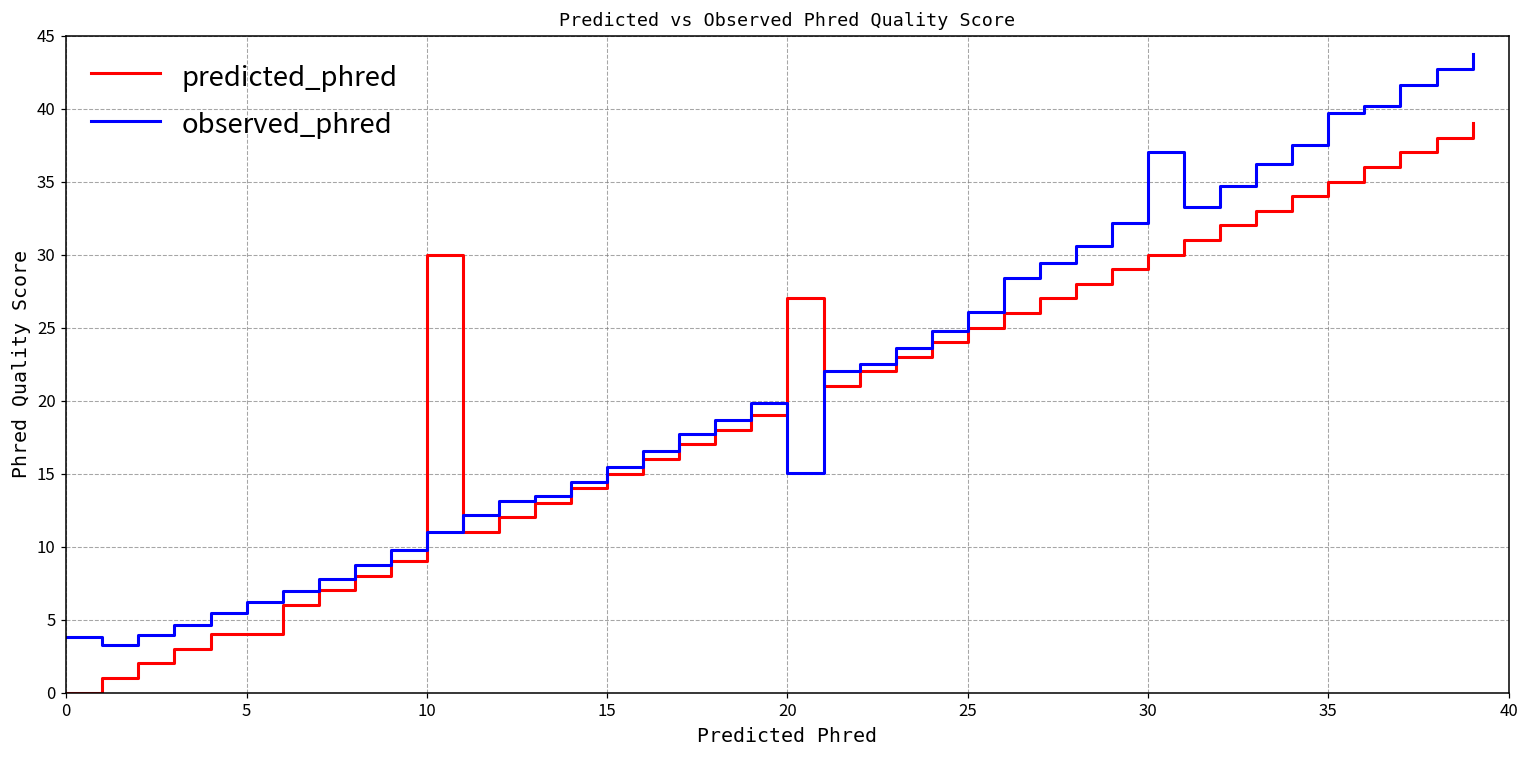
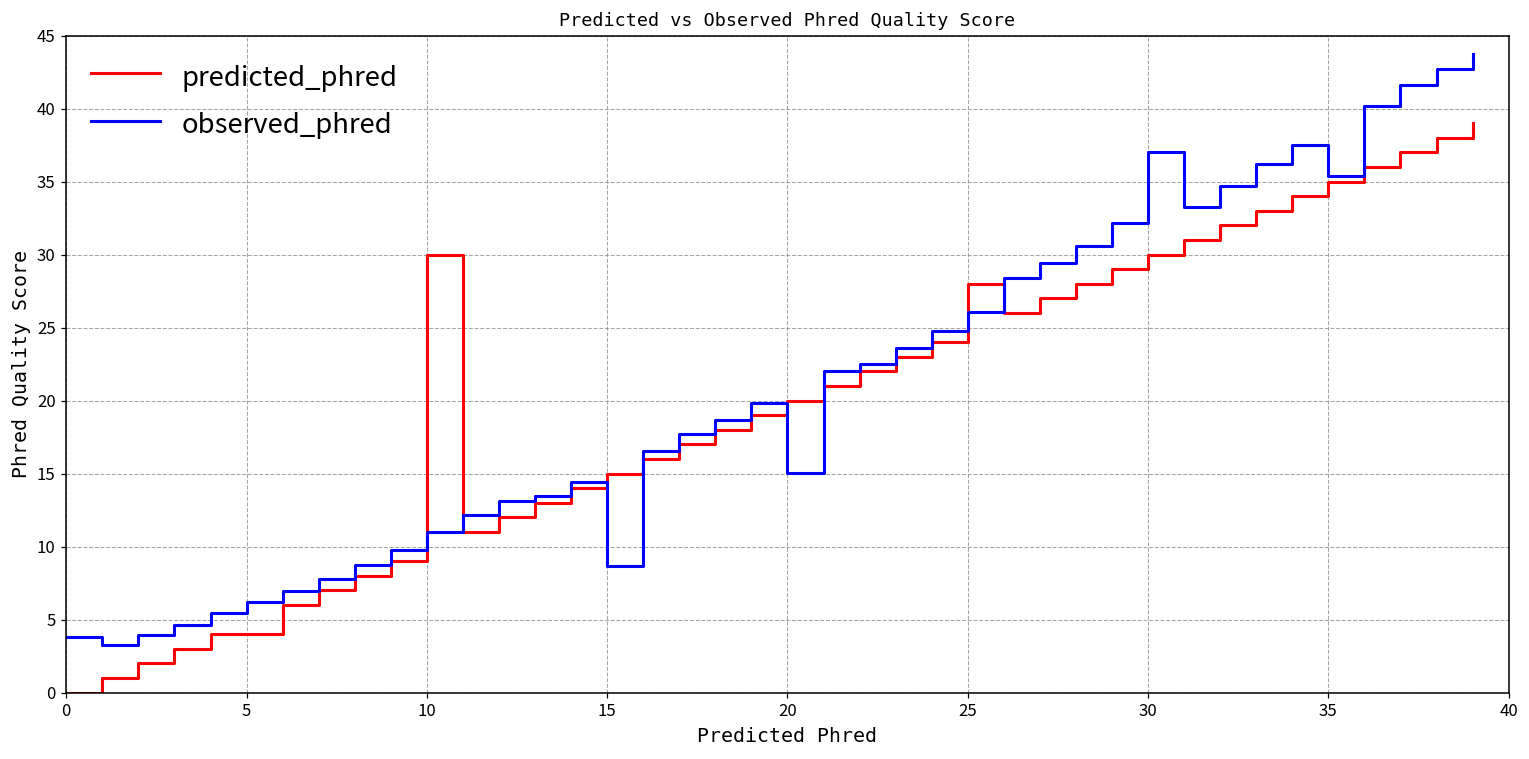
  {
    "predicted_phred": {
      "0": 0,
      "5": 4,
      "10": 30,
      "15": 15,
-     "20": 27,
-     "25": 25,
+     "20": 20,
+     "25": 28,
      "30": 30,
      "35": 35
    },
    "observed_phred": {
      "0": 3.8,
      "5": 6.2,
      "10": 11.0,
-     "15": 15.4,
+     "15": 8.7,
      "20": 15.0,
      "25": 26.1,
      "30": 37.0,
-     "35": 39.7
+     "35": 35.4
    }
  }
